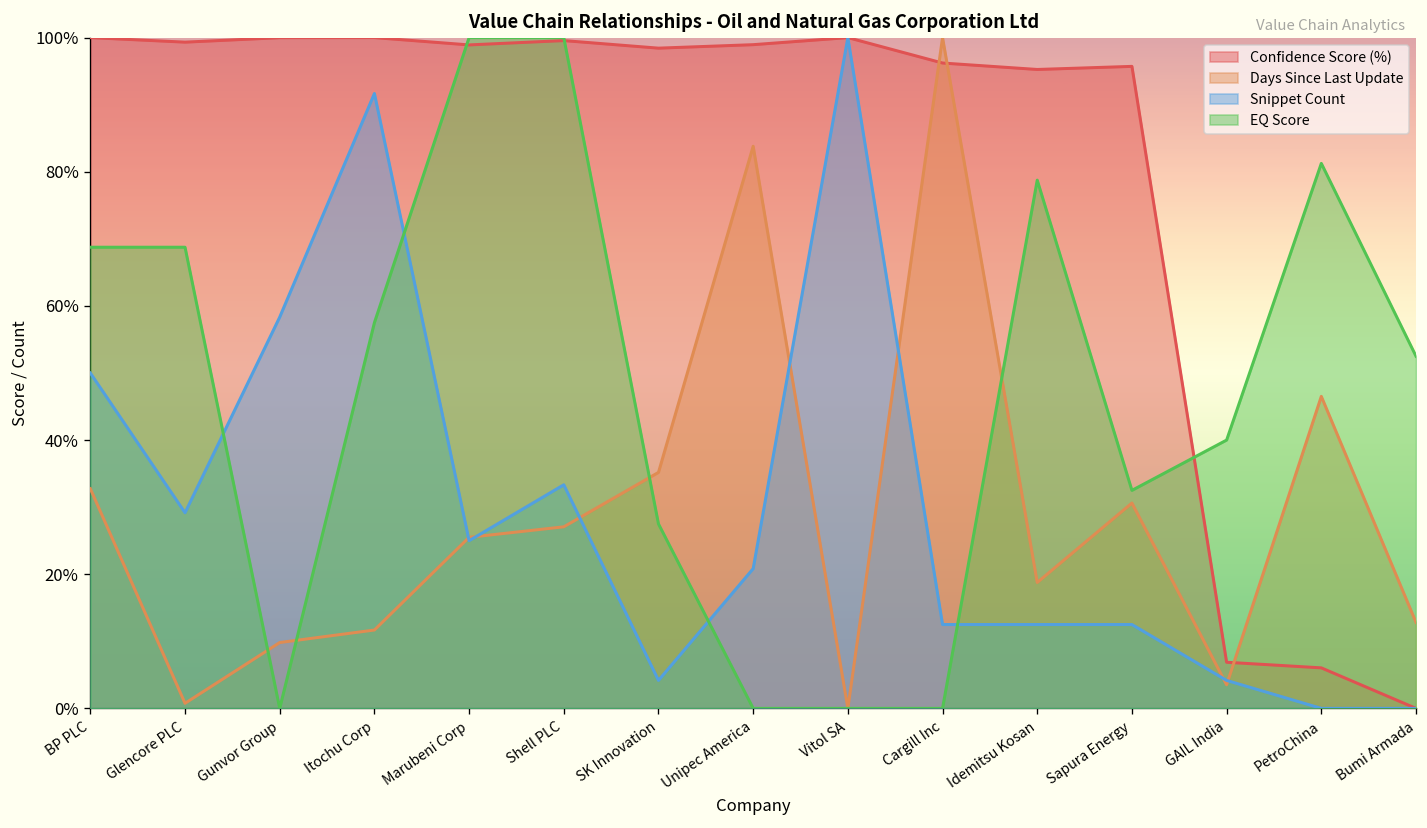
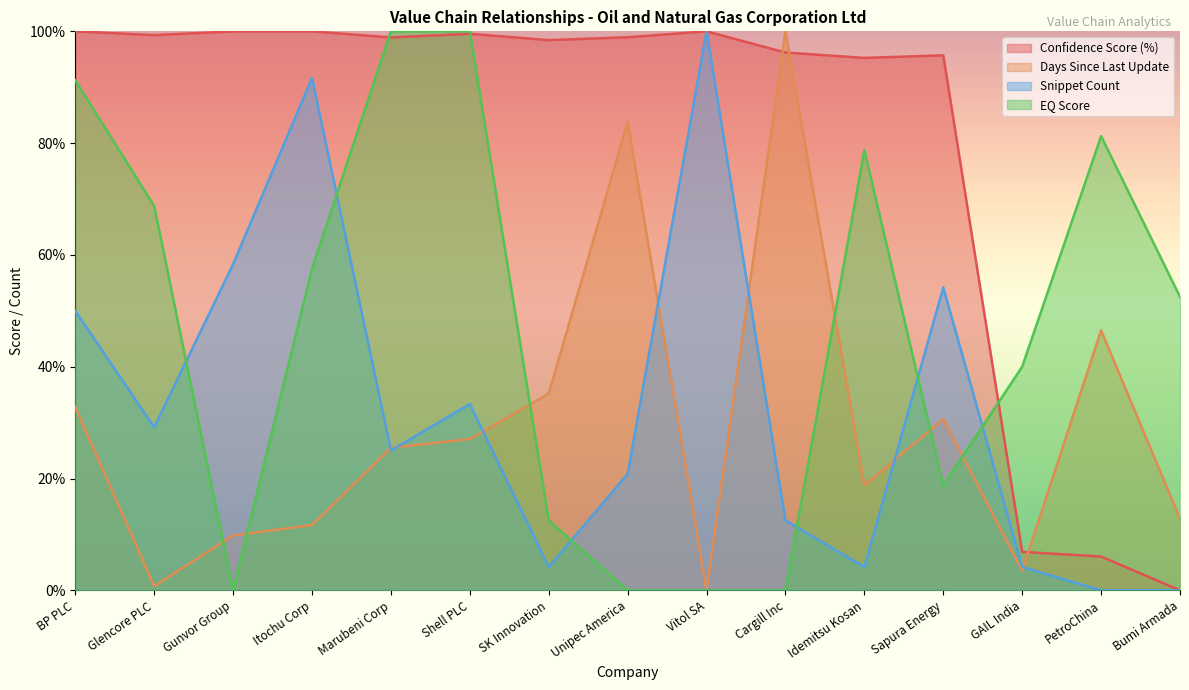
  {
    "Snippet Count": {
      "BP PLC": "50%",
      "Glencore PLC": "29%",
      "Gunvor Group": "58%",
      "Itochu Corp": "92%",
      "Marubeni Corp": "25%",
      "Shell PLC": "33%",
      "SK Innovation": "4%",
      "Unipec America": "21%",
      "Cargill Inc": "13%",
-     "Idemitsu Kosan": "13%",
-     "Sapura Energy": "13%",
+     "Idemitsu Kosan": "4%",
+     "Sapura Energy": "54%",
      "GAIL India": "4%",
      "PetroChina": "0%"
    },
    "EQ Score": {
-     "BP PLC": "69%",
+     "BP PLC": "91%",
      "Glencore PLC": "69%",
      "Gunvor Group": "0%",
      "Itochu Corp": "57%",
      "Marubeni Corp": "100%",
-     "SK Innovation": "28%",
+     "SK Innovation": "13%",
      "Unipec America": "0%",
      "Cargill Inc": "0%",
      "Idemitsu Kosan": "79%",
-     "Sapura Energy": "33%",
+     "Sapura Energy": "19%",
      "GAIL India": "40%",
      "PetroChina": "81%",
      "Bumi Armada": "53%"
    }
  }
